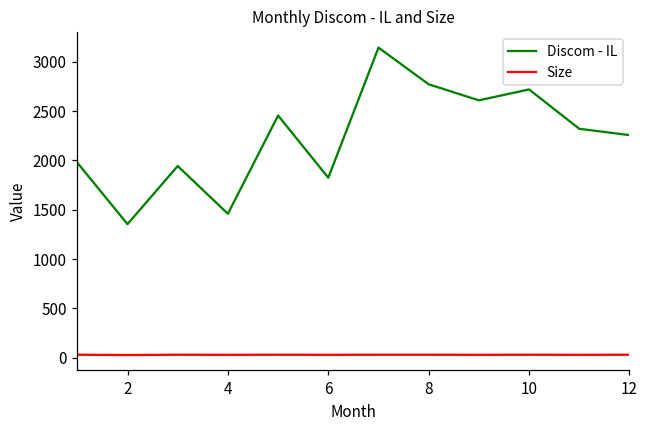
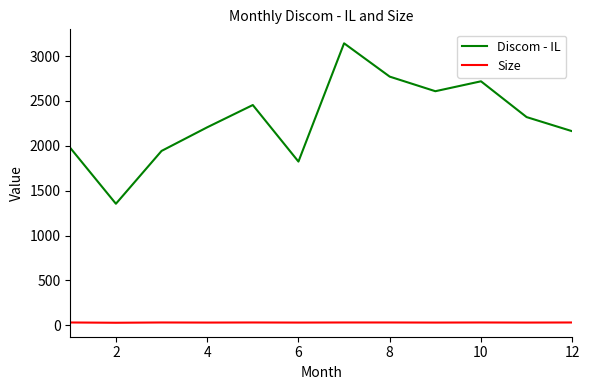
  {
    "Discom - IL": {
      "2": 1400,
-     "4": 1500,
+     "4": 2200,
      "6": 1800,
      "8": 2800,
      "10": 2700,
-     "12": 2300
+     "12": 2200
    },
    "Size": {
      "2": 0,
      "4": 0,
      "6": 0,
      "8": 0,
      "10": 0,
      "12": 0
    }
  }
